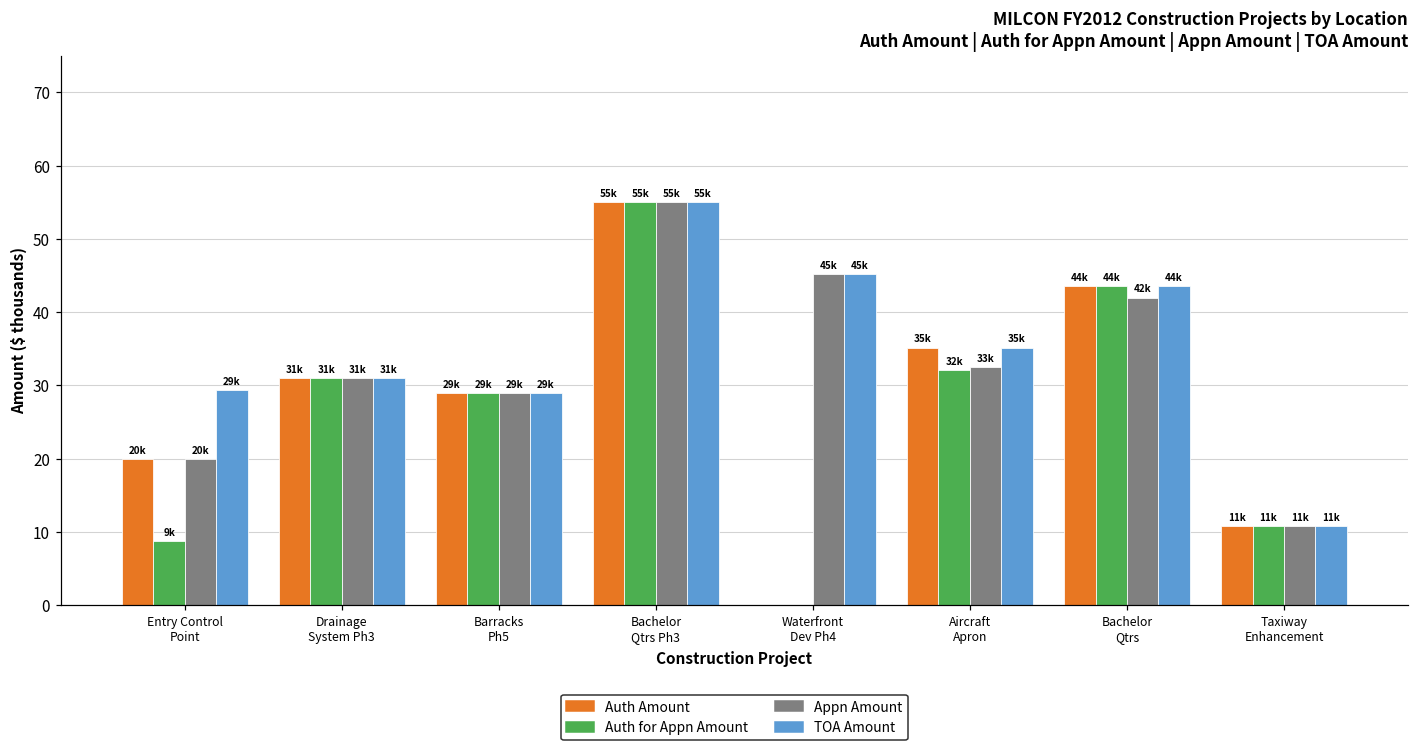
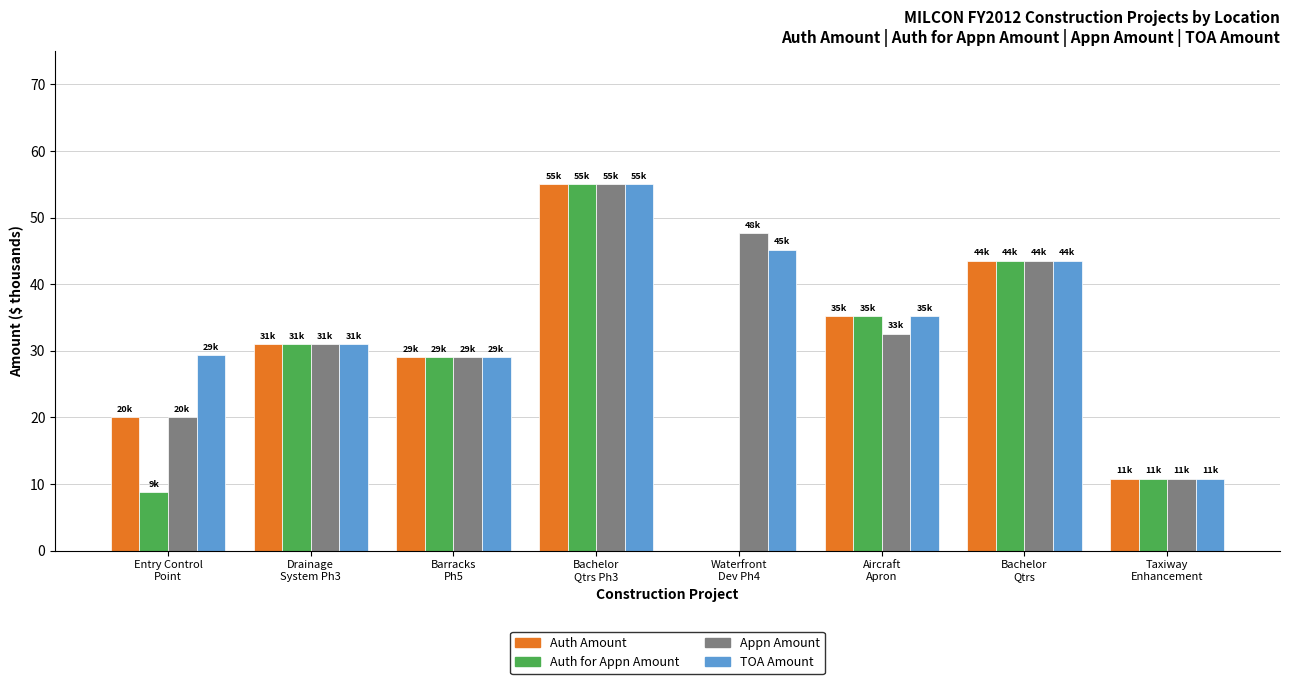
  {
    "Auth Amount": {
      "Entry Control Point": "20k",
      "Drainage System Ph3": "31k",
      "Barracks Ph5": "29k",
      "Bachelor Qtrs Ph3": "55k",
      "Aircraft Apron": "35k",
      "Bachelor Qtrs": "44k",
      "Taxiway Enhancement": "11k"
    },
    "Auth for Appn Amount": {
      "Entry Control Point": "9k",
      "Drainage System Ph3": "31k",
      "Barracks Ph5": "29k",
      "Bachelor Qtrs Ph3": "55k",
-     "Aircraft Apron": "32k",
+     "Aircraft Apron": "35k",
      "Bachelor Qtrs": "44k",
      "Taxiway Enhancement": "11k"
    },
    "Appn Amount": {
      "Entry Control Point": "20k",
      "Drainage System Ph3": "31k",
      "Barracks Ph5": "29k",
      "Bachelor Qtrs Ph3": "55k",
-     "Waterfront Dev Ph4": "45k",
+     "Waterfront Dev Ph4": "48k",
      "Aircraft Apron": "33k",
-     "Bachelor Qtrs": "42k",
+     "Bachelor Qtrs": "44k",
      "Taxiway Enhancement": "11k"
    },
    "TOA Amount": {
      "Entry Control Point": "29k",
      "Drainage System Ph3": "31k",
      "Barracks Ph5": "29k",
      "Bachelor Qtrs Ph3": "55k",
      "Waterfront Dev Ph4": "45k",
      "Aircraft Apron": "35k",
      "Bachelor Qtrs": "44k",
      "Taxiway Enhancement": "11k"
    }
  }
